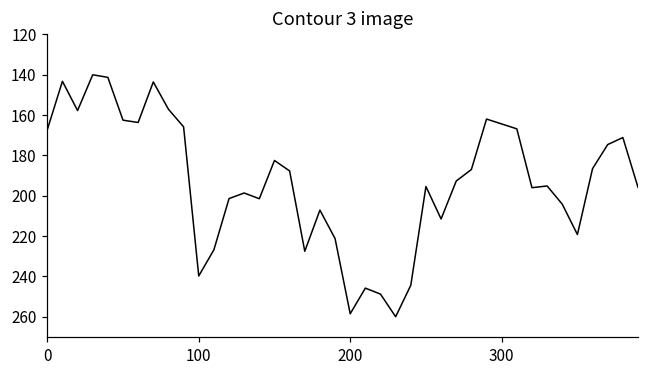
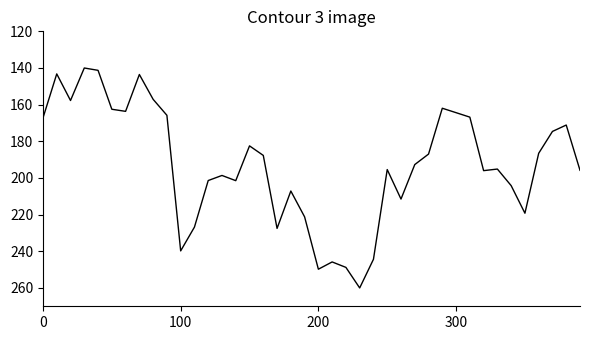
  {
    "0": 167,
    "100": 240,
-   "200": 259,
+   "200": 250,
    "300": 164
  }
